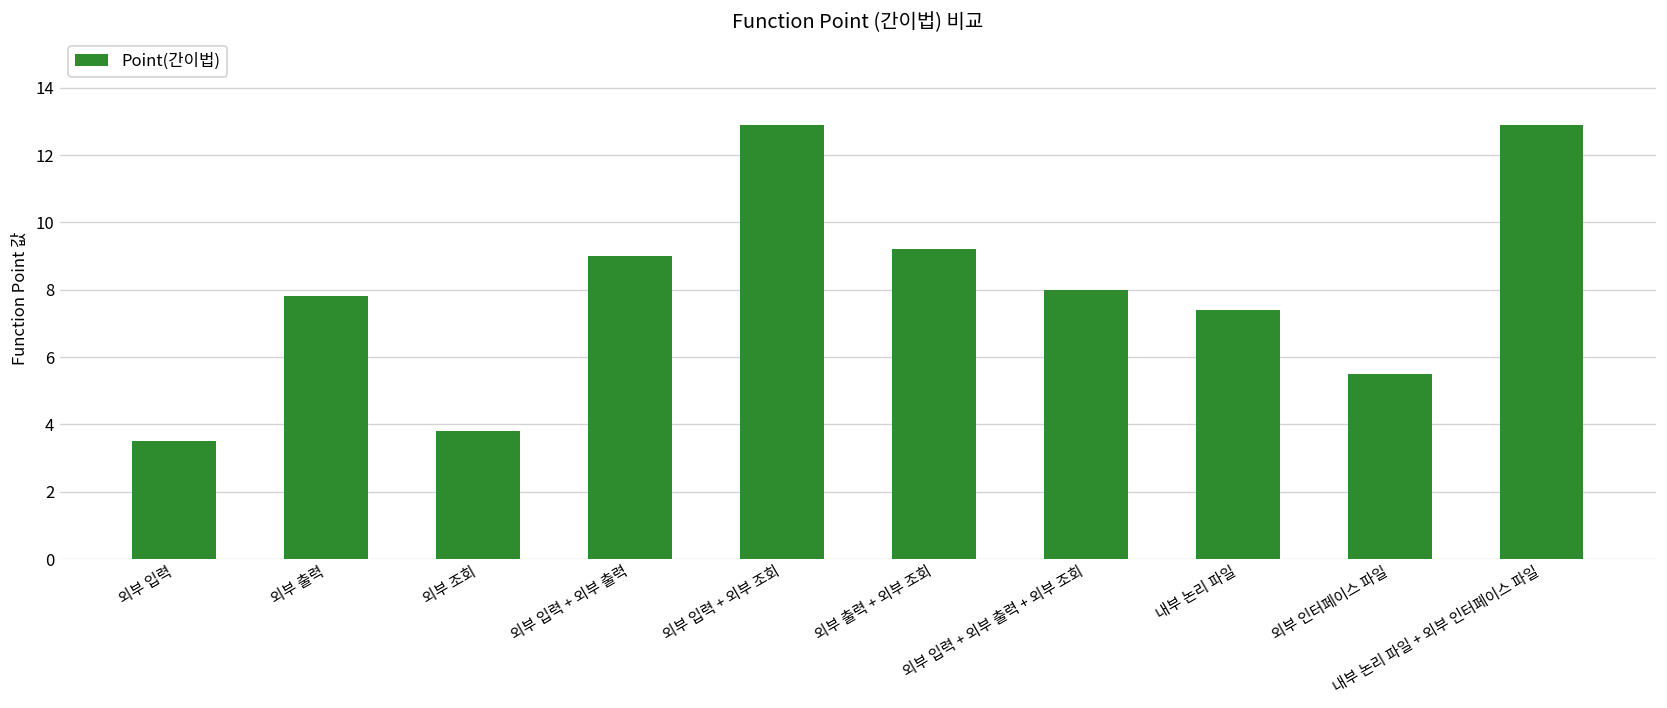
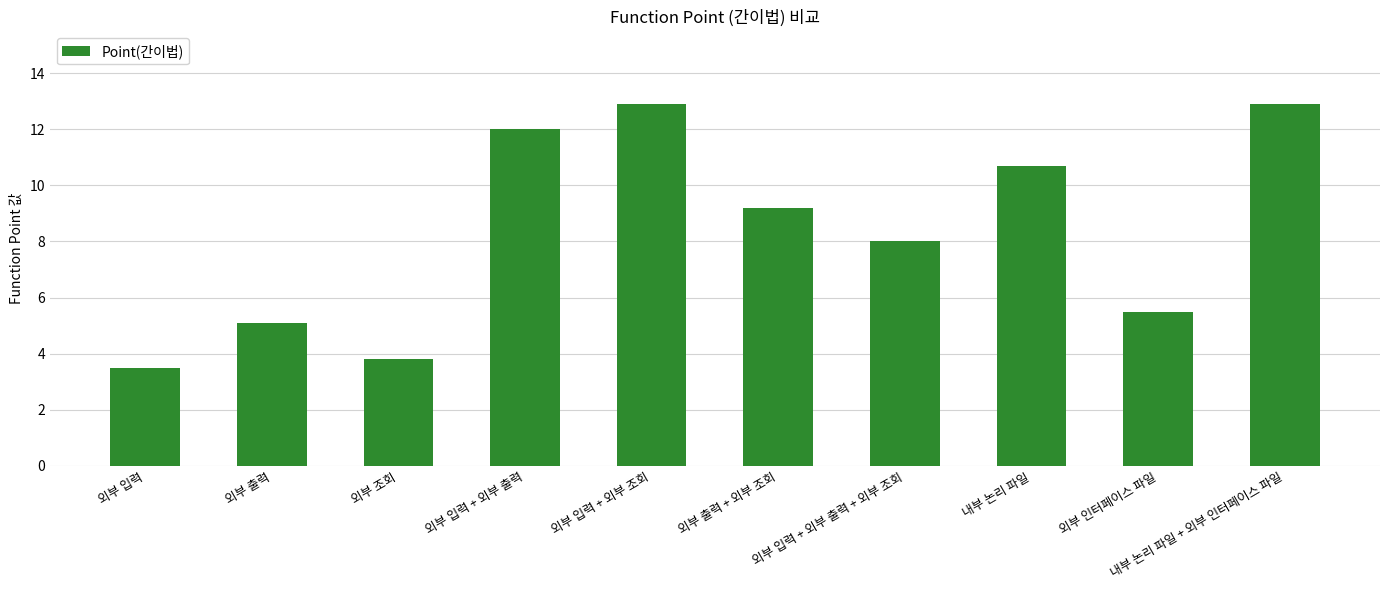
  {
    "외부 입력": 3.5,
-   "외부 출력": 7.8,
+   "외부 출력": 5.1,
    "외부 조회": 3.8,
-   "외부 입력 + 외부 출력": 9,
+   "외부 입력 + 외부 출력": 12,
    "외부 입력 + 외부 조회": 12.9,
    "외부 출력 + 외부 조회": 9.2,
    "외부 입력 + 외부 출력 + 외부 조회": 8.0,
-   "내부 논리 파일": 7.4,
+   "내부 논리 파일": 10.7,
    "외부 인터페이스 파일": 5.5,
    "내부 논리 파일 + 외부 인터페이스 파일": 12.9
  }
